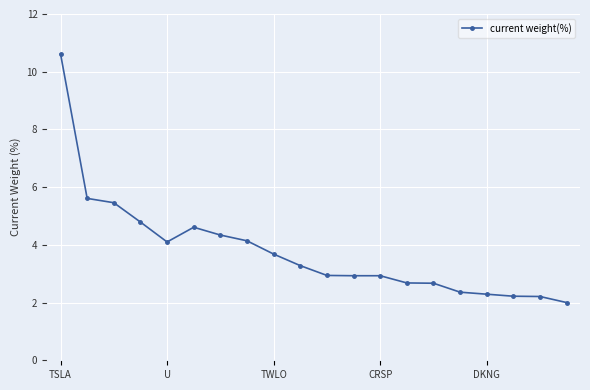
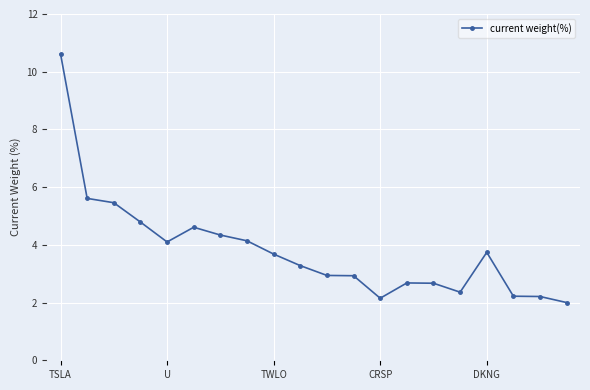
  {
    "TSLA": 10.6,
    "U": 4.1,
    "TWLO": 3.7,
-   "CRSP": 2.9,
-   "DKNG": 2.3
+   "CRSP": 2.2,
+   "DKNG": 3.7
  }
